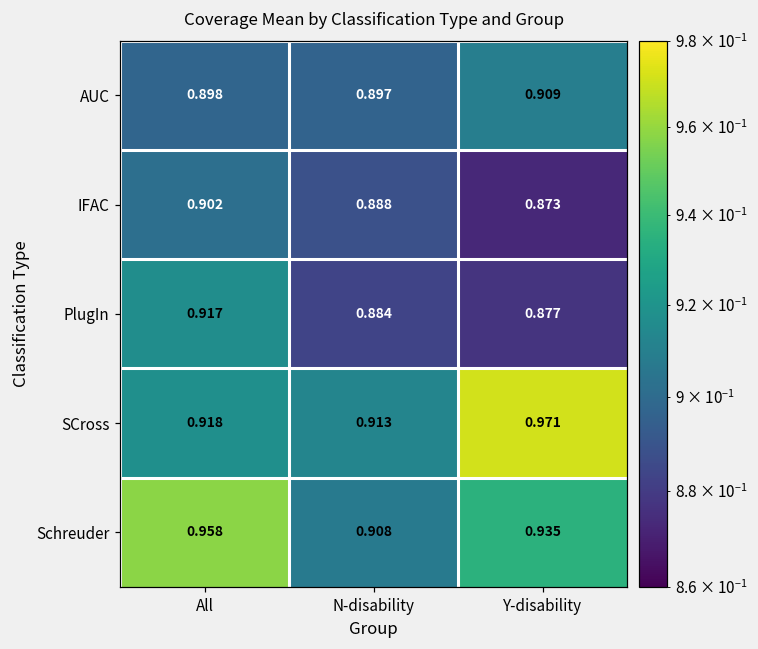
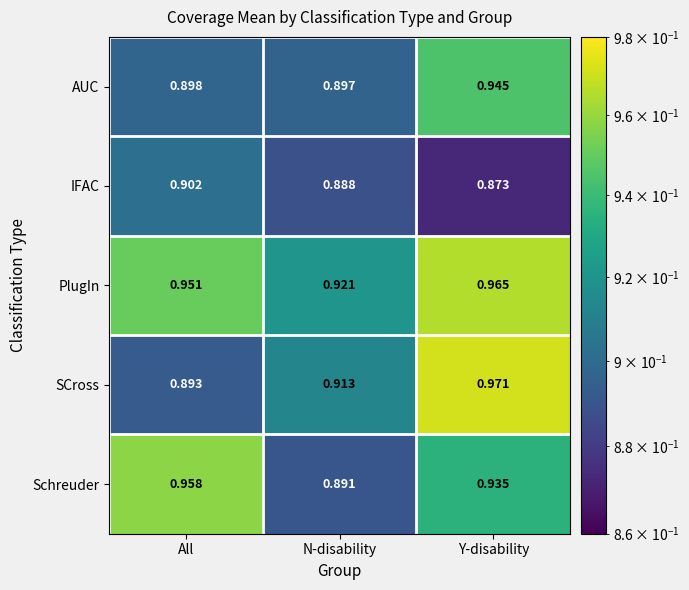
  {
    "AUC": {
      "All": 0.898,
      "N-disability": 0.897,
-     "Y-disability": 0.909
+     "Y-disability": 0.945
    },
    "IFAC": {
      "All": 0.902,
      "N-disability": 0.888,
      "Y-disability": 0.873
    },
    "PlugIn": {
-     "All": 0.917,
-     "N-disability": 0.884,
-     "Y-disability": 0.877
+     "All": 0.951,
+     "N-disability": 0.921,
+     "Y-disability": 0.965
    },
    "SCross": {
-     "All": 0.918,
+     "All": 0.893,
      "N-disability": 0.913,
      "Y-disability": 0.971
    },
    "Schreuder": {
      "All": 0.958,
-     "N-disability": 0.908,
+     "N-disability": 0.891,
      "Y-disability": 0.935
    }
  }
